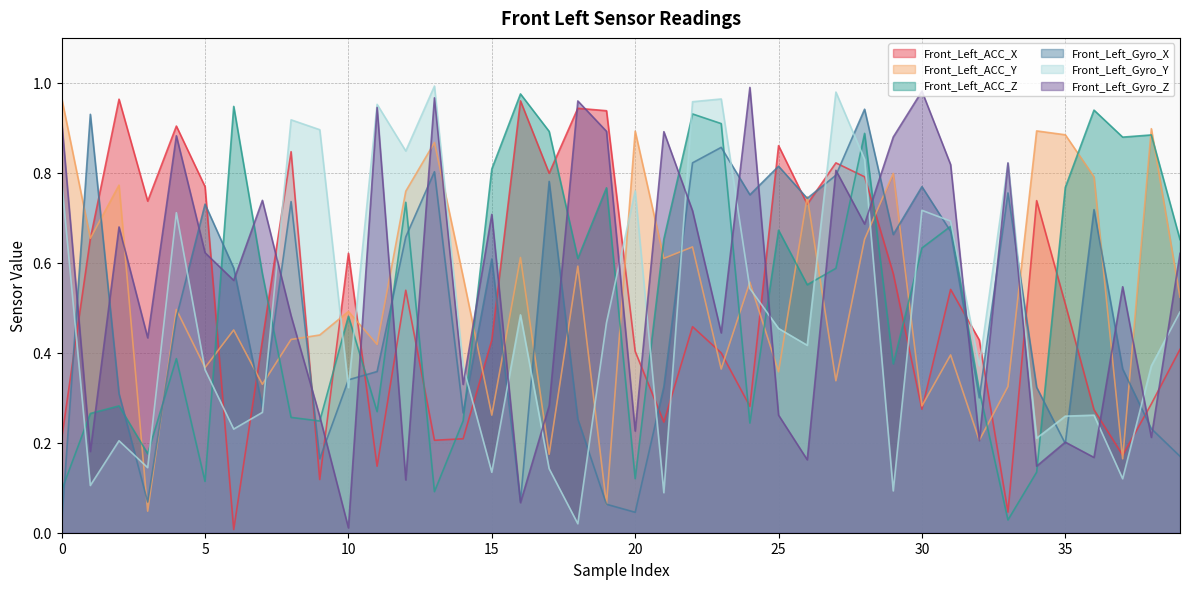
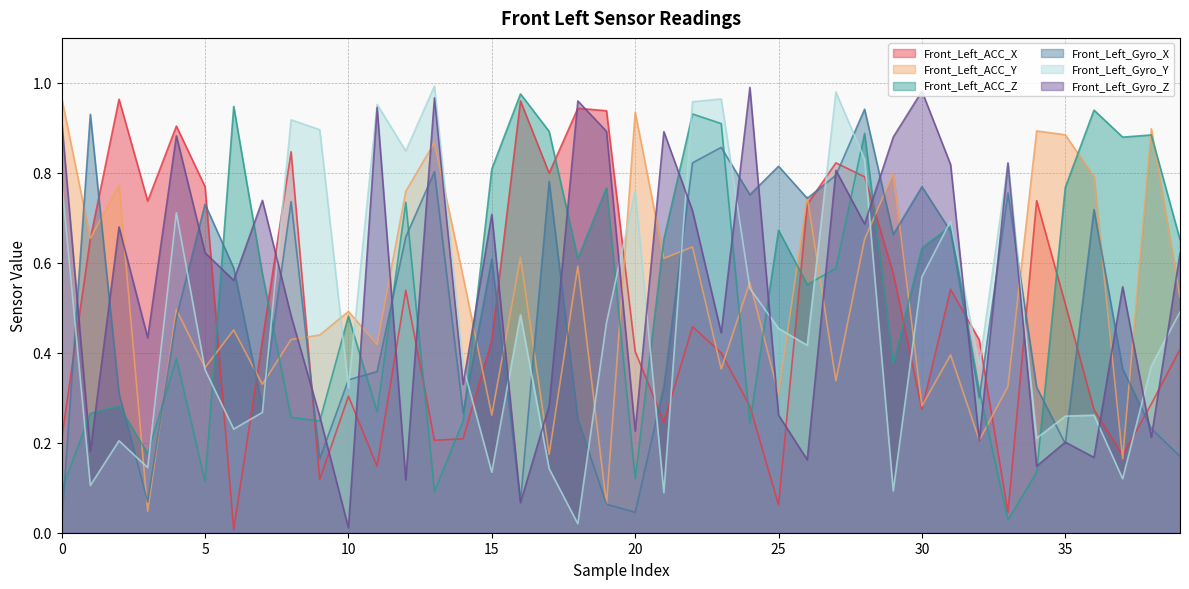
  {
    "Front_Left_ACC_X": {
      "0": 0.21,
      "5": 0.77,
-     "10": 0.62,
+     "10": 0.30,
      "15": 0.43,
      "20": 0.40,
-     "25": 0.86,
+     "25": 0.06,
      "30": 0.27,
      "35": 0.51
    },
    "Front_Left_ACC_Y": {
      "0": 0.97,
      "10": 0.49,
      "15": 0.26,
-     "20": 0.89,
-     "25": 0.36,
+     "20": 0.94,
+     "25": 0.31,
      "30": 0.28,
      "35": 0.88
    },
    "Front_Left_Gyro_Y": {
      "0": 0.78,
      "10": 0.32,
      "15": 0.13,
      "20": 0.76,
      "25": 0.45,
-     "30": 0.72,
+     "30": 0.57,
      "35": 0.26
    }
  }
